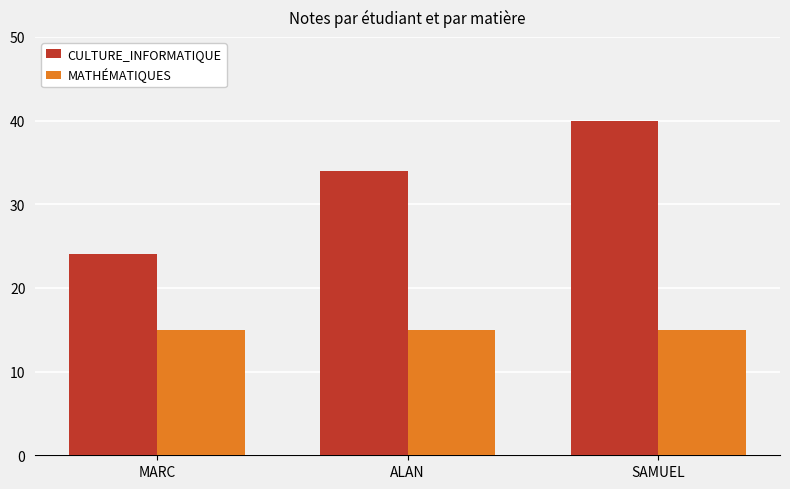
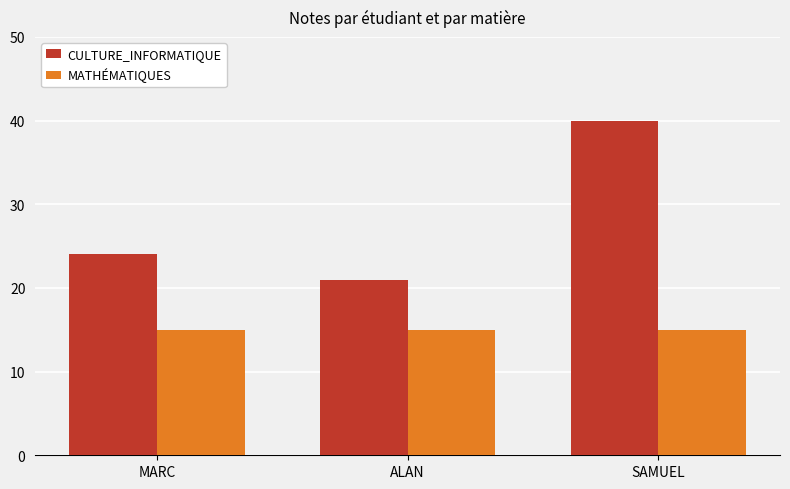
  {
    "CULTURE_INFORMATIQUE": {
      "MARC": 24,
-     "ALAN": 34,
+     "ALAN": 21,
      "SAMUEL": 40
    },
    "MATHÉMATIQUES": {
      "MARC": 15,
      "ALAN": 15,
      "SAMUEL": 15
    }
  }
